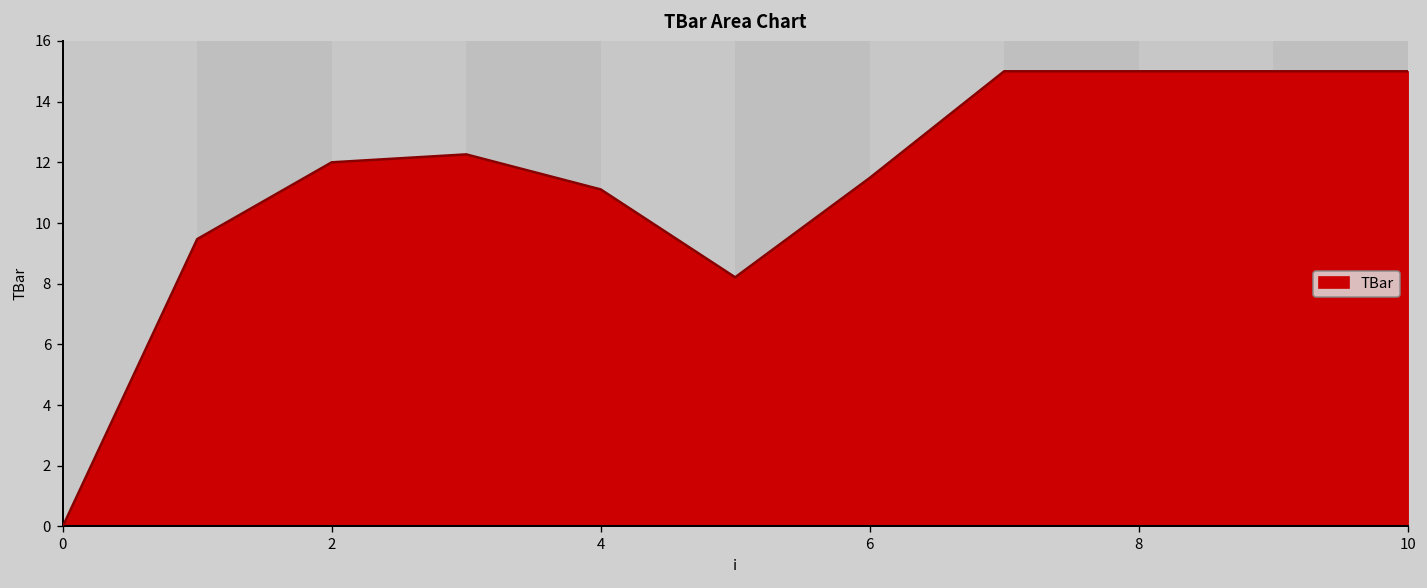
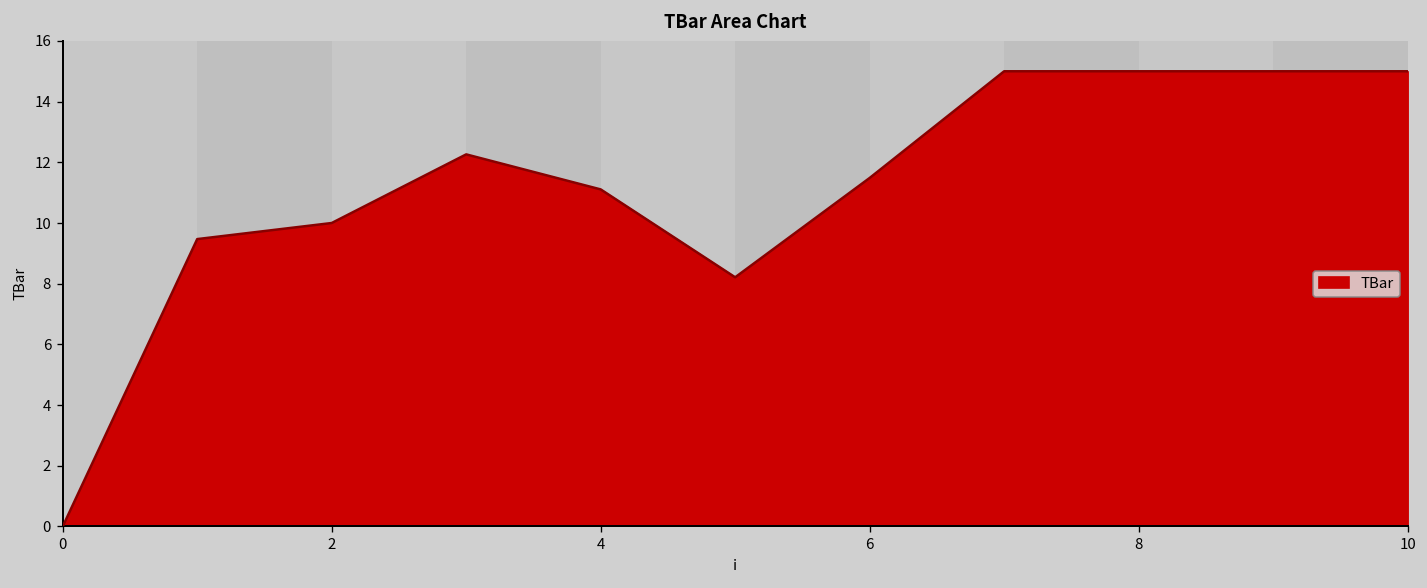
  {
    "0": 0,
-   "2": 12,
+   "2": 10,
    "4": 11.1,
    "6": 11.5,
    "8": 15,
    "10": 15
  }
